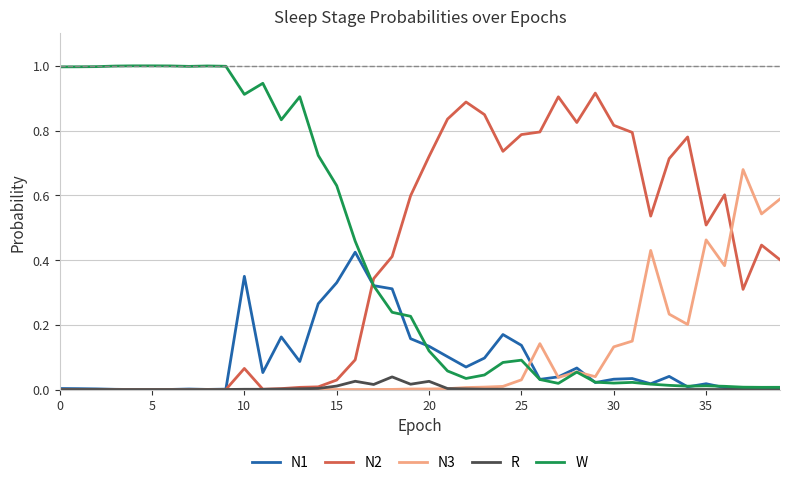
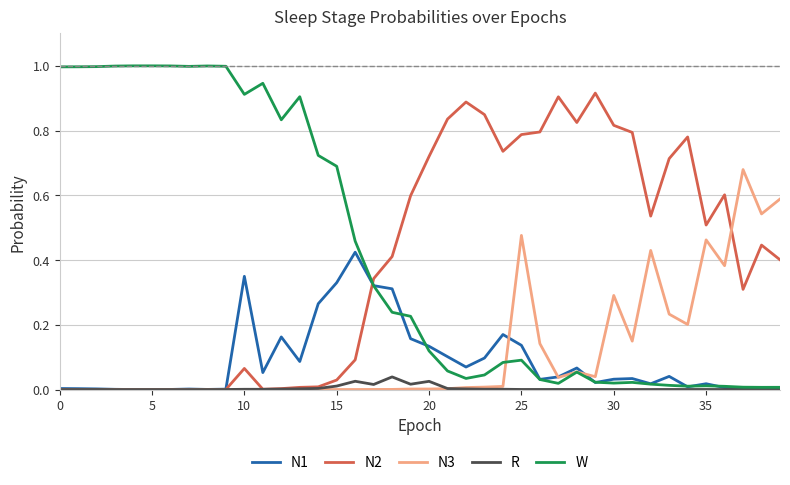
  {
    "N1": {
      "10": 0.35,
      "15": 0.33,
      "20": 0.13,
      "25": 0.14,
      "30": 0.03
    },
    "N2": {
      "10": 0.07,
      "15": 0.03,
      "20": 0.72,
      "25": 0.79,
      "30": 0.82,
      "35": 0.51
    },
    "N3": {
      "15": 0.00,
      "20": 0.00,
-     "25": 0.03,
-     "30": 0.13,
+     "25": 0.48,
+     "30": 0.29,
      "35": 0.46
    },
    "R": {
      "15": 0.01,
      "20": 0.03,
      "25": 0.00,
      "30": 0.00,
      "35": 0.00
    },
    "W": {
      "0": 1.00,
      "5": 1.00,
      "10": 0.91,
-     "15": 0.63,
+     "15": 0.69,
      "20": 0.12,
      "25": 0.09,
      "30": 0.02
    }
  }
